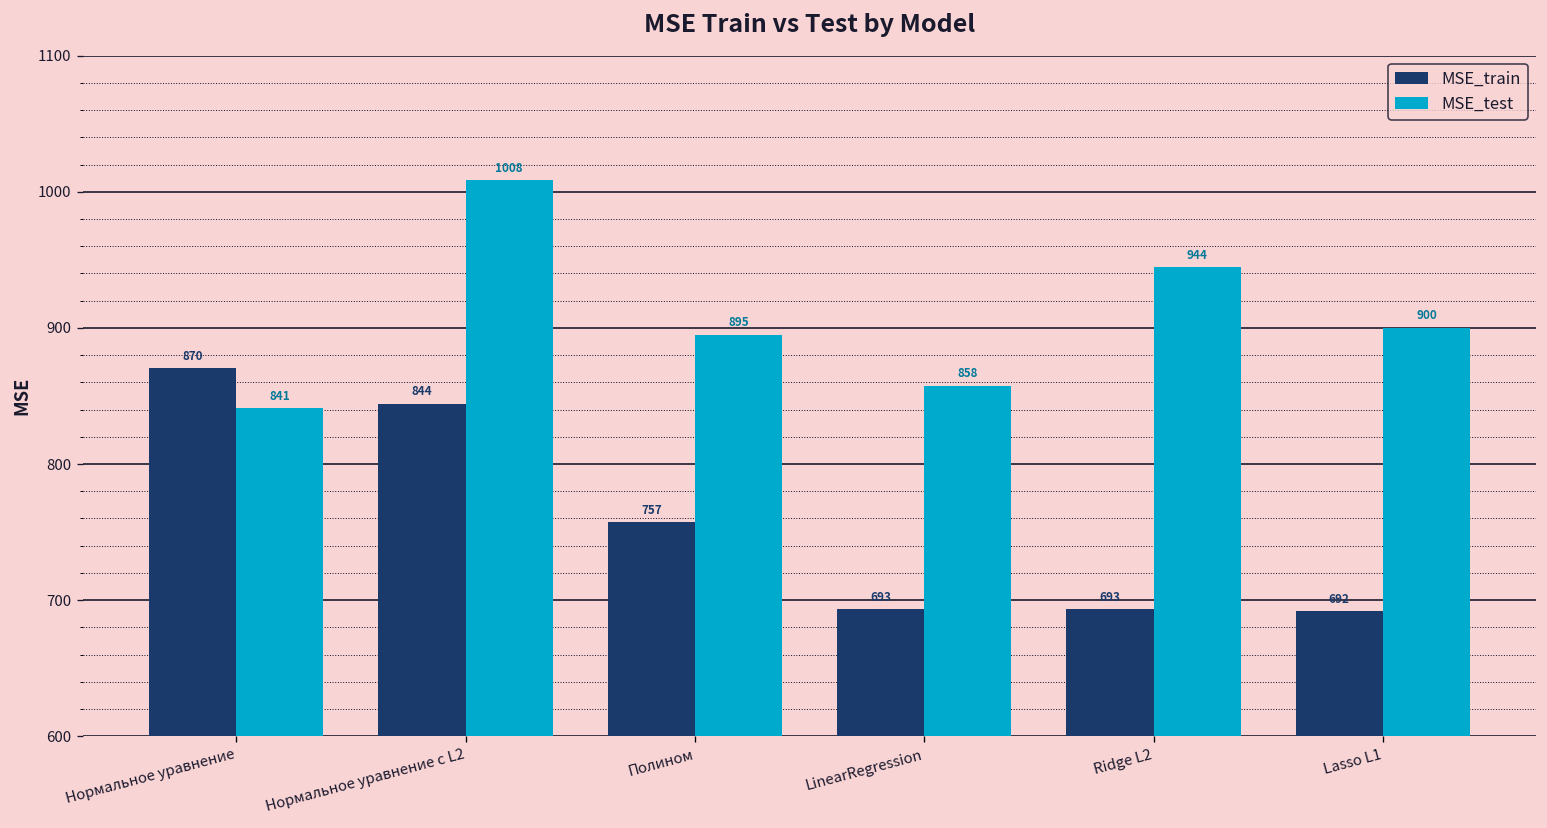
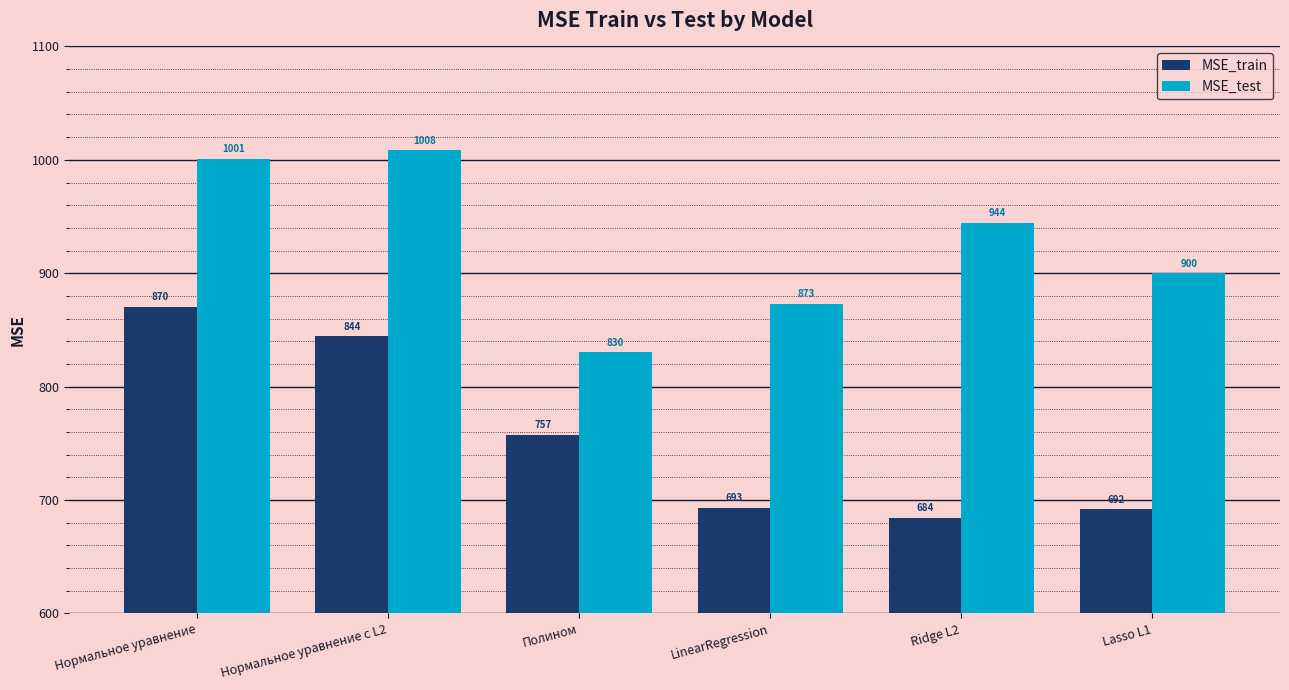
  {
    "MSE_train": {
      "Нормальное уравнение": 870,
      "Нормальное уравнение с L2": 844,
      "Полином": 757,
      "LinearRegression": 693,
-     "Ridge L2": 693,
+     "Ridge L2": 684,
      "Lasso L1": 692
    },
    "MSE_test": {
-     "Нормальное уравнение": 841,
+     "Нормальное уравнение": 1001,
      "Нормальное уравнение с L2": 1008,
-     "Полином": 895,
-     "LinearRegression": 858,
+     "Полином": 830,
+     "LinearRegression": 873,
      "Ridge L2": 944,
      "Lasso L1": 900
    }
  }
